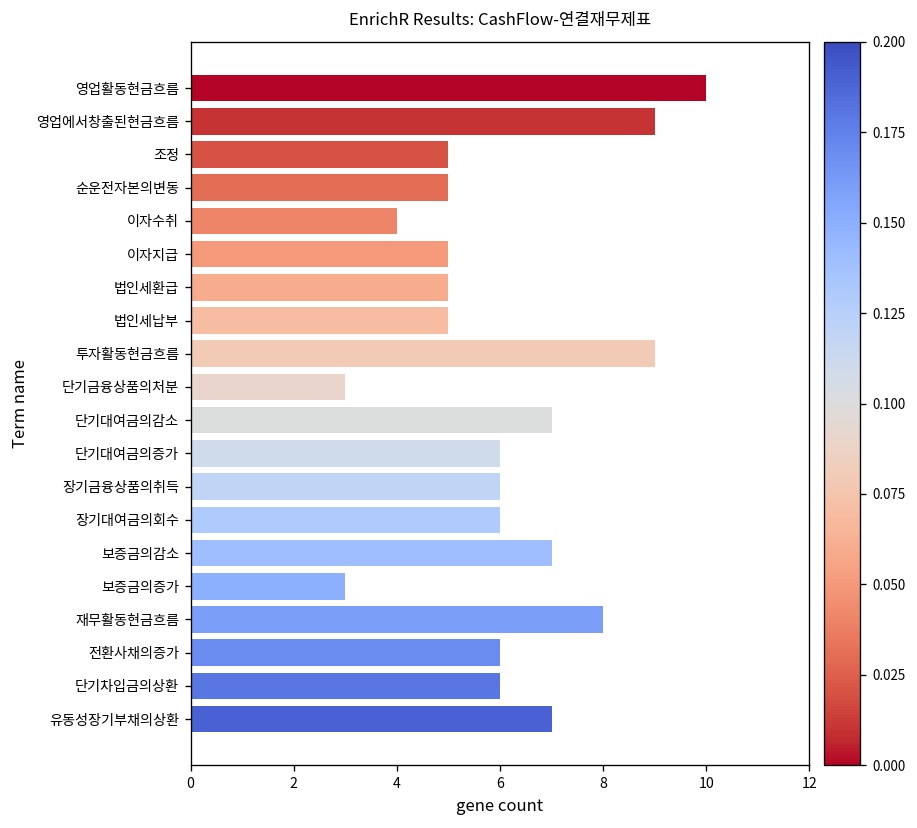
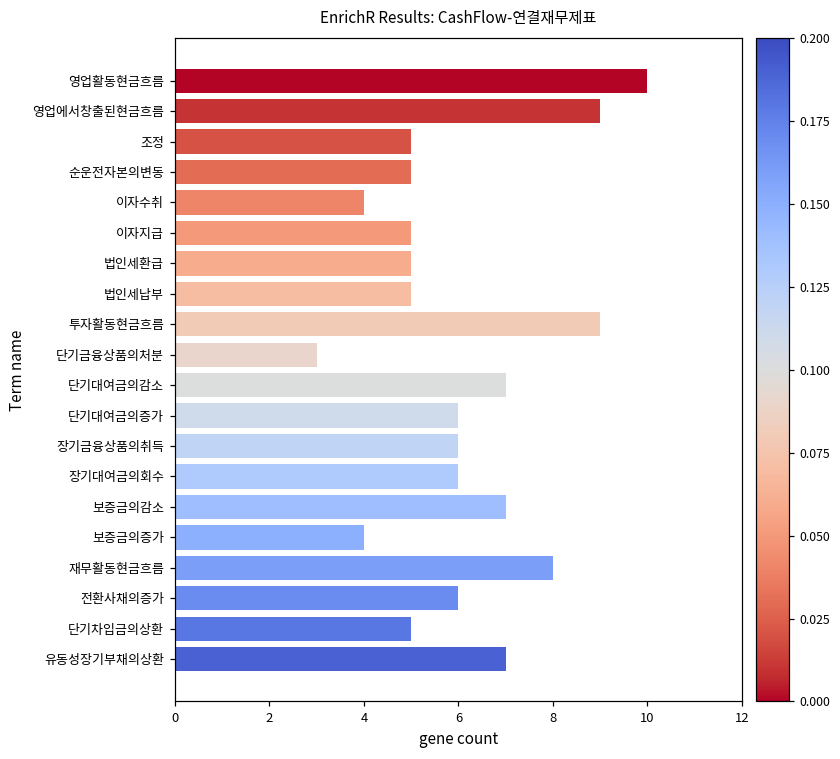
  {
    "영업활동현금흐름": 10,
    "영업에서창출된현금흐름": 9,
    "조정": 5,
    "순운전자본의변동": 5,
    "이자수취": 4,
    "이자지급": 5,
    "법인세환급": 5,
    "법인세납부": 5,
    "투자활동현금흐름": 9,
    "단기금융상품의처분": 3,
    "단기대여금의감소": 7,
    "단기대여금의증가": 6,
    "장기금융상품의취득": 6,
    "장기대여금의회수": 6,
    "보증금의감소": 7,
-   "보증금의증가": 3,
+   "보증금의증가": 4,
    "재무활동현금흐름": 8,
    "전환사채의증가": 6,
-   "단기차입금의상환": 6,
+   "단기차입금의상환": 5,
    "유동성장기부채의상환": 7
  }
